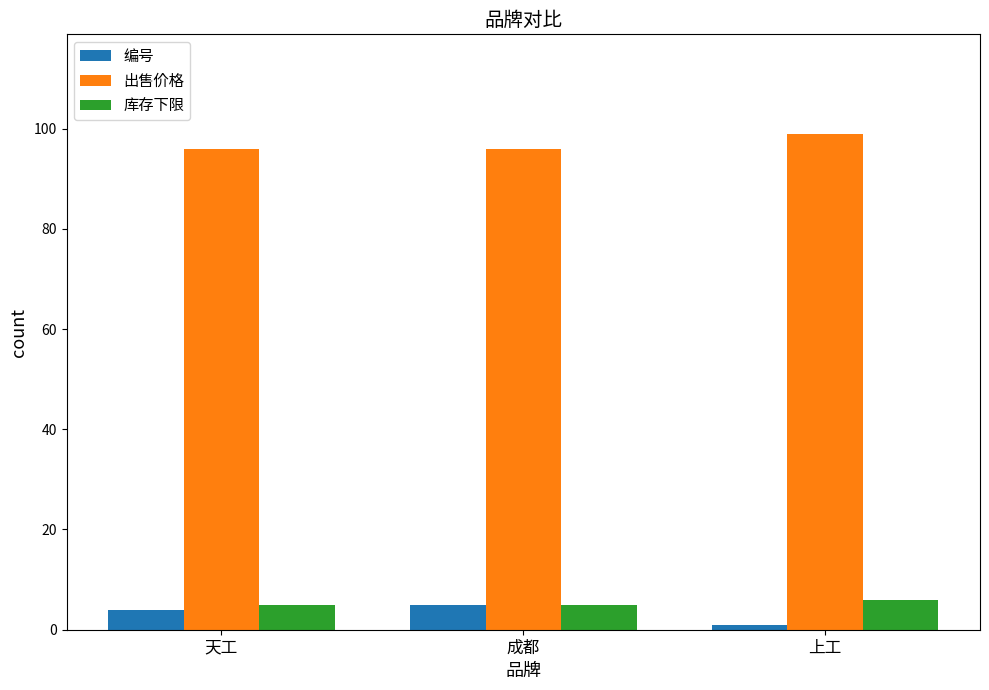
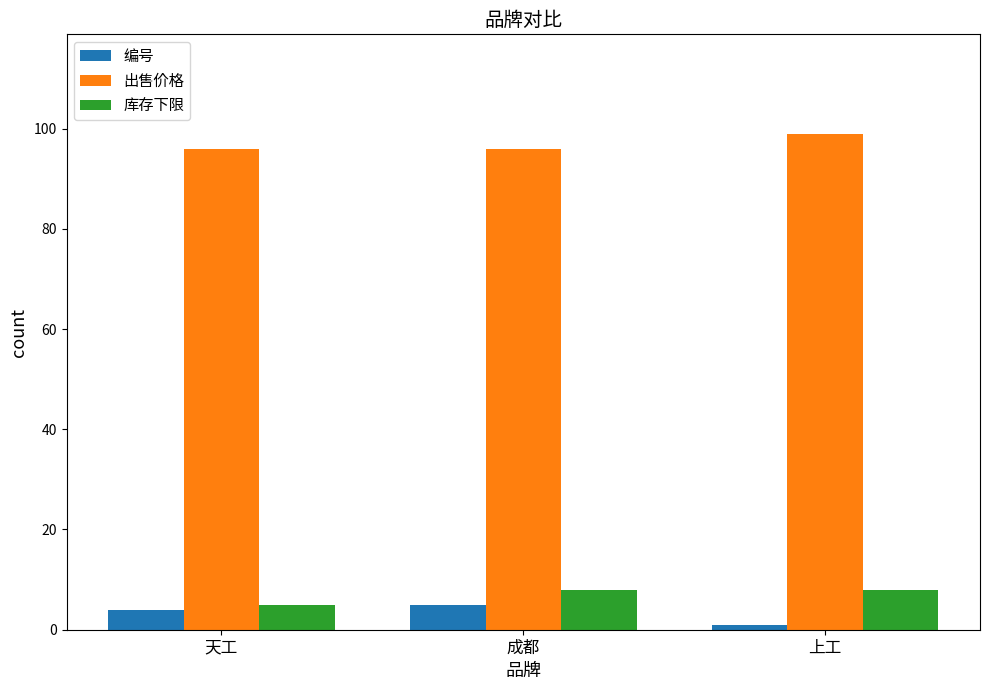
  {
    "编号": {
      "天工": 4,
      "成都": 5,
      "上工": 1
    },
    "出售价格": {
      "天工": 96,
      "成都": 96,
      "上工": 99
    },
    "库存下限": {
      "天工": 5,
-     "成都": 5,
-     "上工": 6
+     "成都": 8,
+     "上工": 8
    }
  }
